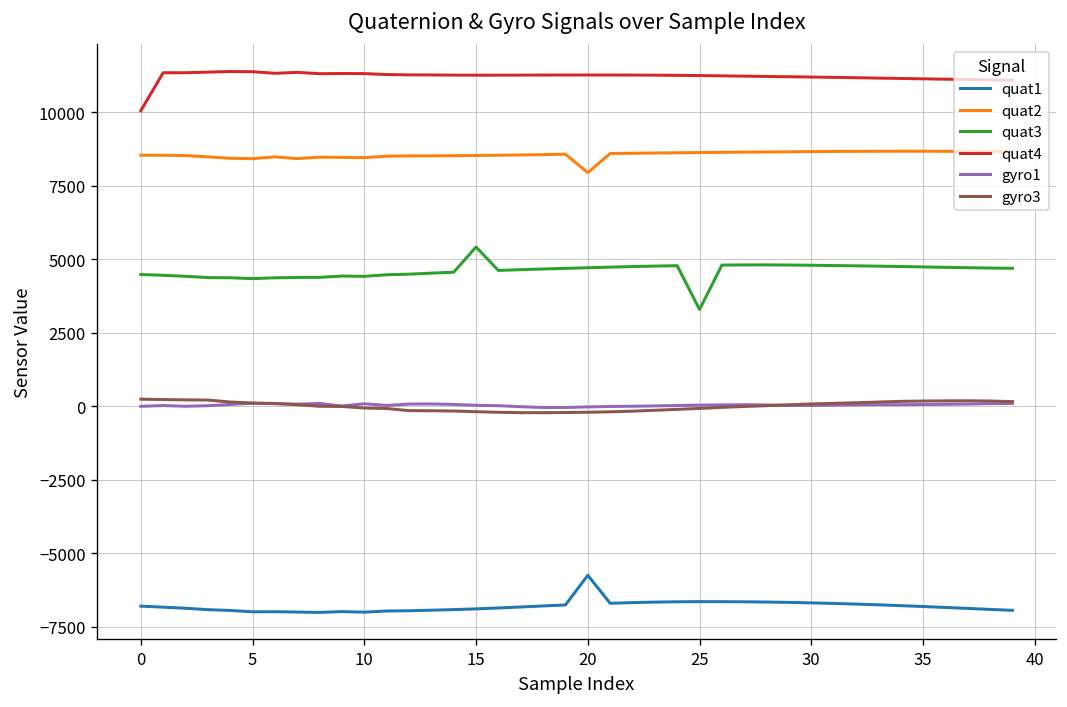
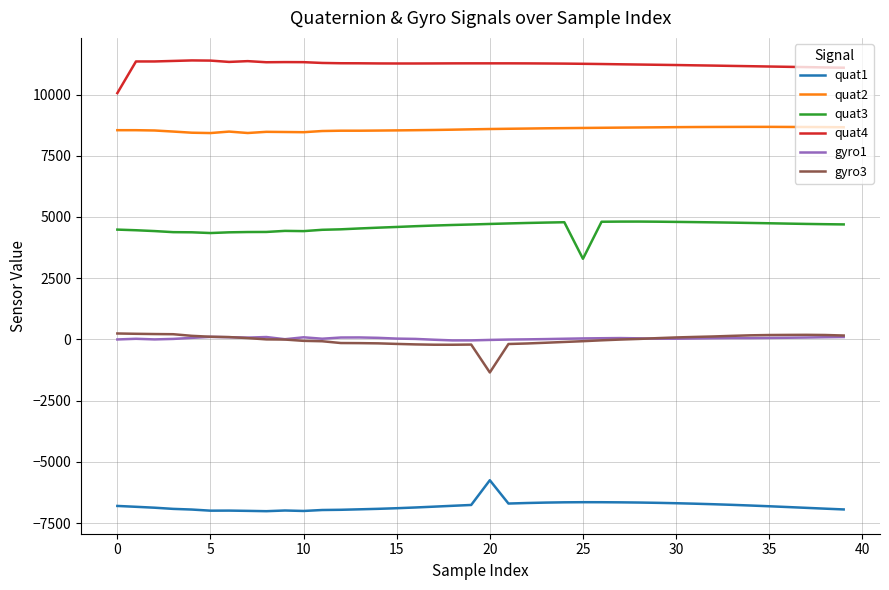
  {
    "quat1": {
      "0": -6800,
      "5": -7000,
      "10": -7000,
      "15": -6900,
      "20": -5800,
      "25": -6600,
      "30": -6700,
      "35": -6800
    },
    "quat2": {
      "0": 8500,
      "5": 8400,
      "10": 8500,
      "15": 8500,
-     "20": 8000,
+     "20": 8600,
      "25": 8600,
      "30": 8700,
      "35": 8700
    },
    "quat3": {
      "0": 4500,
      "5": 4300,
      "10": 4400,
-     "15": 5400,
+     "15": 4600,
      "20": 4700,
      "25": 3300,
      "30": 4800,
      "35": 4700
    },
    "quat4": {
      "0": 10100,
      "5": 11400,
      "10": 11300,
      "15": 11300,
      "20": 11300,
      "25": 11300,
      "30": 11200,
      "35": 11100
    },
    "gyro1": {
      "0": 0,
      "10": 100,
      "15": 0,
      "20": 0,
      "25": 0,
      "35": 100
    },
    "gyro3": {
      "0": 200,
      "10": -100,
      "15": -200,
-     "20": -200,
+     "20": -1400,
      "25": -100,
      "35": 200
    }
  }
